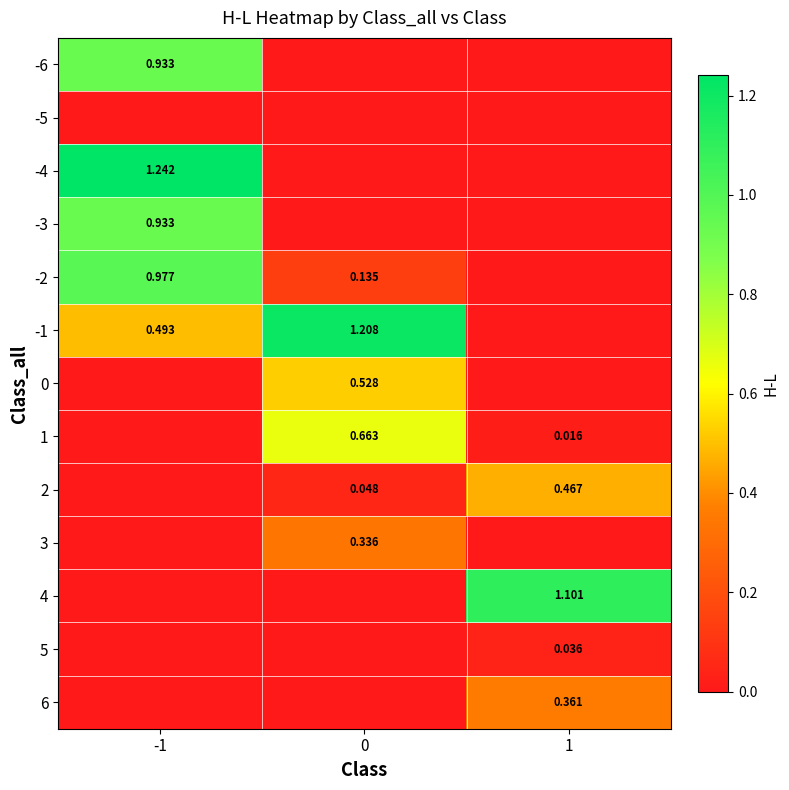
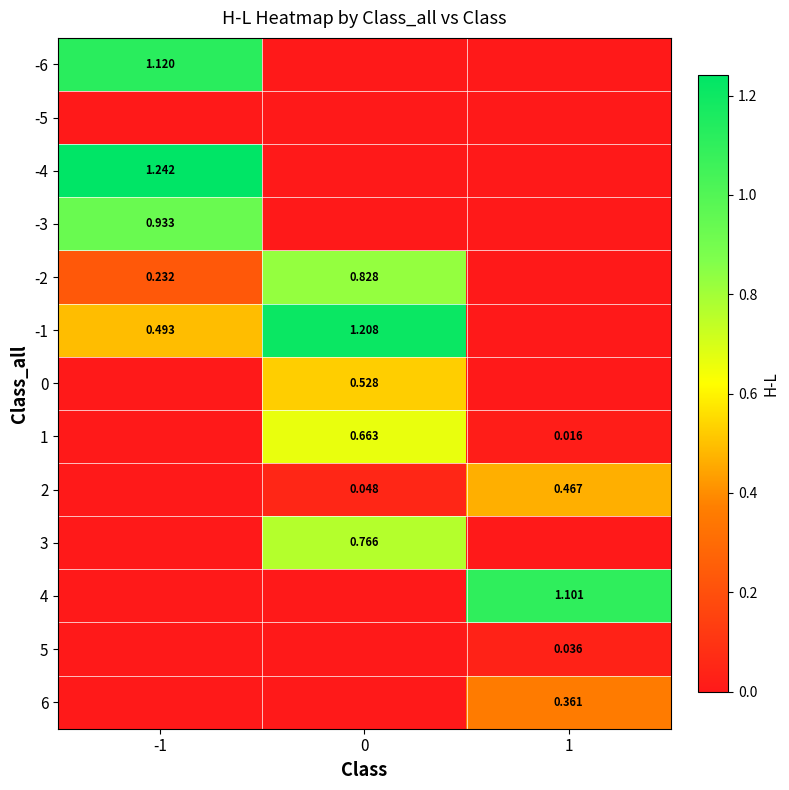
  {
    "-6": {
-     "-1": 0.933
+     "-1": 1.120
    },
    "-4": {
      "-1": 1.242
    },
    "-3": {
      "-1": 0.933
    },
    "-2": {
-     "-1": 0.977,
-     "0": 0.135
+     "-1": 0.232,
+     "0": 0.828
    },
    "-1": {
      "-1": 0.493,
      "0": 1.208
    },
    "0": {
      "0": 0.528
    },
    "1": {
      "0": 0.663,
      "1": 0.016
    },
    "2": {
      "0": 0.048,
      "1": 0.467
    },
    "3": {
-     "0": 0.336
+     "0": 0.766
    },
    "4": {
      "1": 1.101
    },
    "5": {
      "1": 0.036
    },
    "6": {
      "1": 0.361
    }
  }
